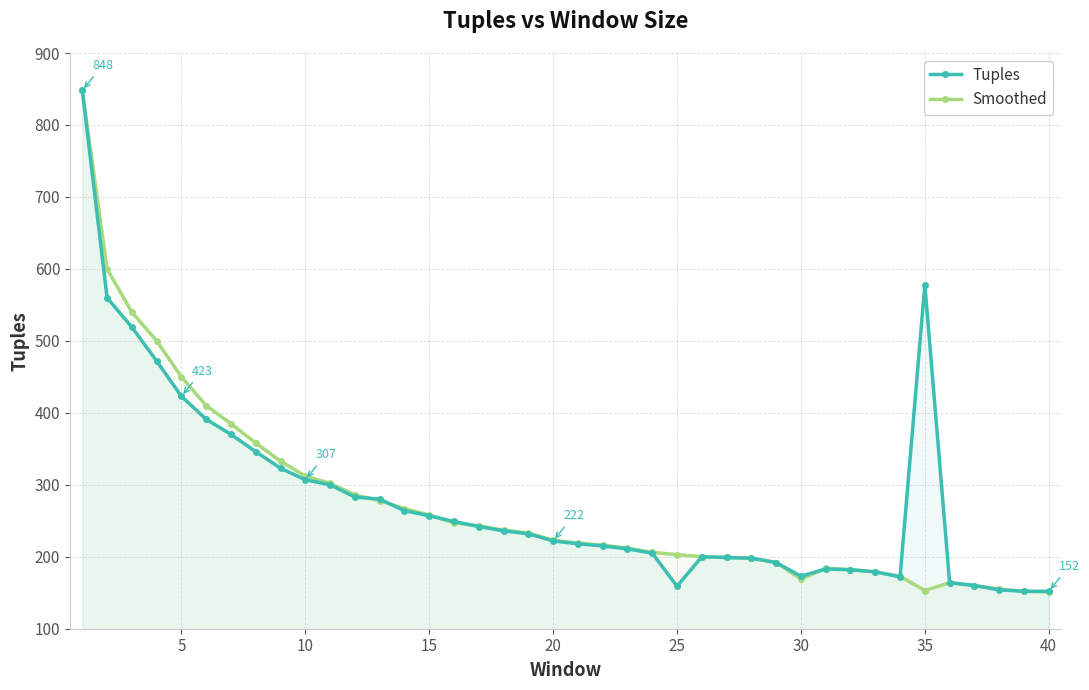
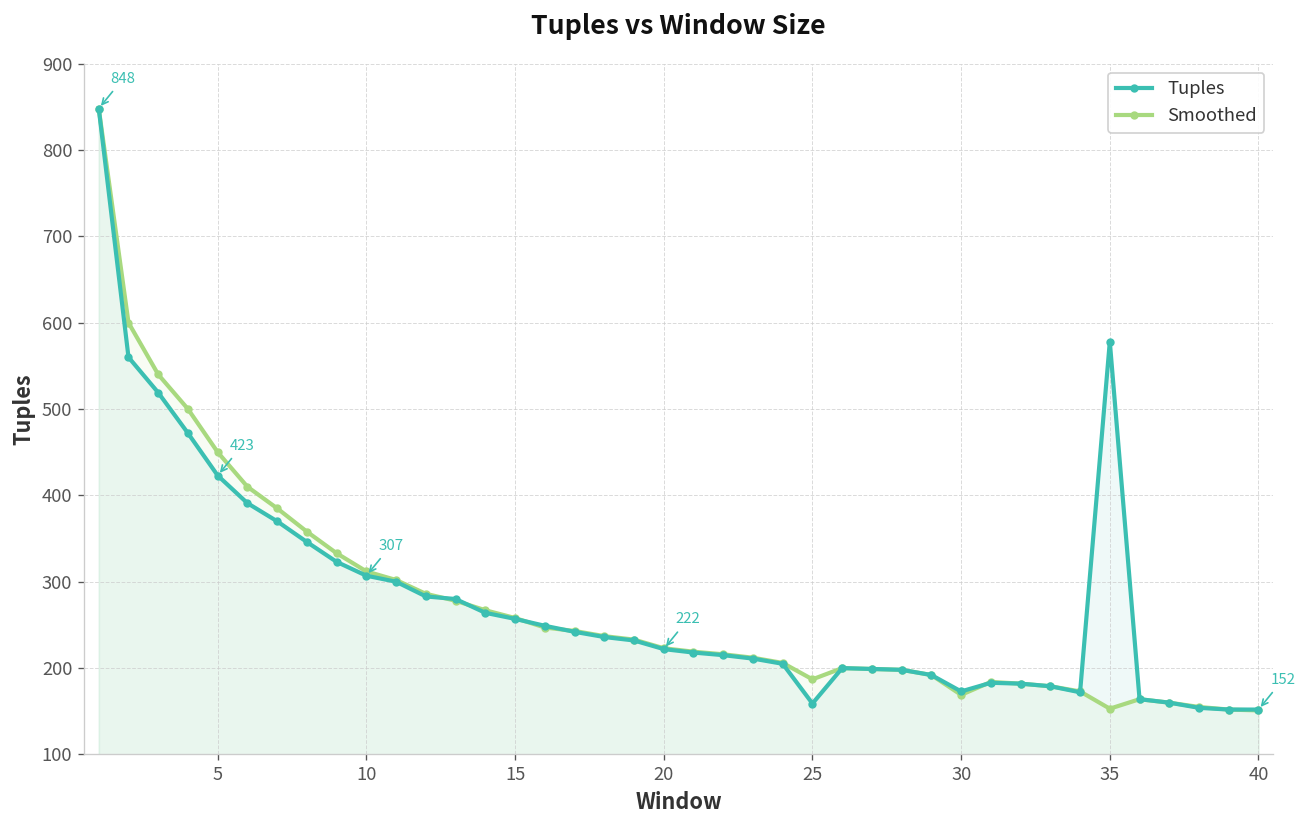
  {
    "Tuples": {
      "5": 423,
      "10": 307
    },
    "Smoothed": {
-     "25": 200,
+     "25": 190,
      "30": 170,
      "35": 150
    }
  }
